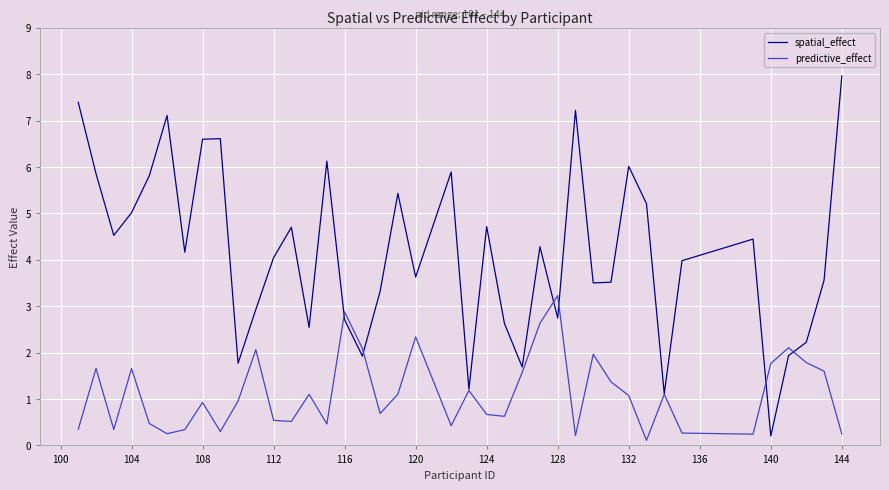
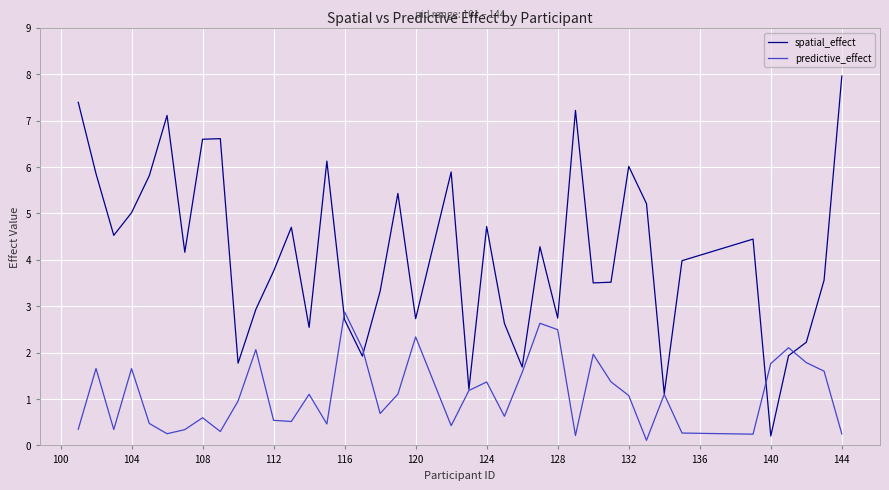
  {
    "spatial_effect": {
      "104": 5.0,
      "108": 6.6,
-     "112": 4.0,
+     "112": 3.8,
      "116": 2.7,
-     "120": 3.6,
+     "120": 2.7,
      "124": 4.7,
      "128": 2.7,
      "132": 6.0,
      "140": 0.2,
      "144": 8.0
    },
    "predictive_effect": {
      "104": 1.7,
-     "108": 0.9,
+     "108": 0.6,
      "112": 0.5,
      "116": 2.9,
      "120": 2.3,
-     "124": 0.7,
-     "128": 3.2,
+     "124": 1.4,
+     "128": 2.5,
      "132": 1.1,
      "140": 1.8,
      "144": 0.2
    }
  }
